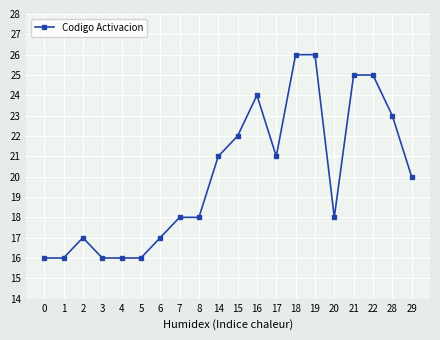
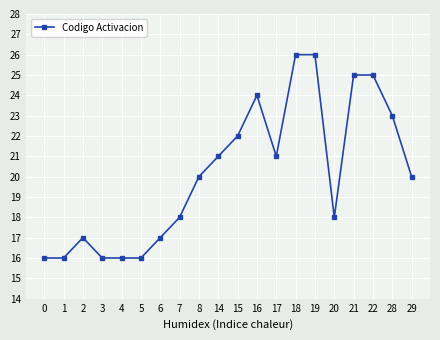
  {
    "0": 16,
    "1": 16,
    "2": 17,
    "3": 16,
    "4": 16,
    "5": 16,
    "6": 17,
    "7": 18,
-   "8": 18,
+   "8": 20,
    "14": 21,
    "15": 22,
    "16": 24,
    "17": 21,
    "18": 26,
    "19": 26,
    "20": 18,
    "21": 25,
    "22": 25,
    "28": 23,
    "29": 20
  }
